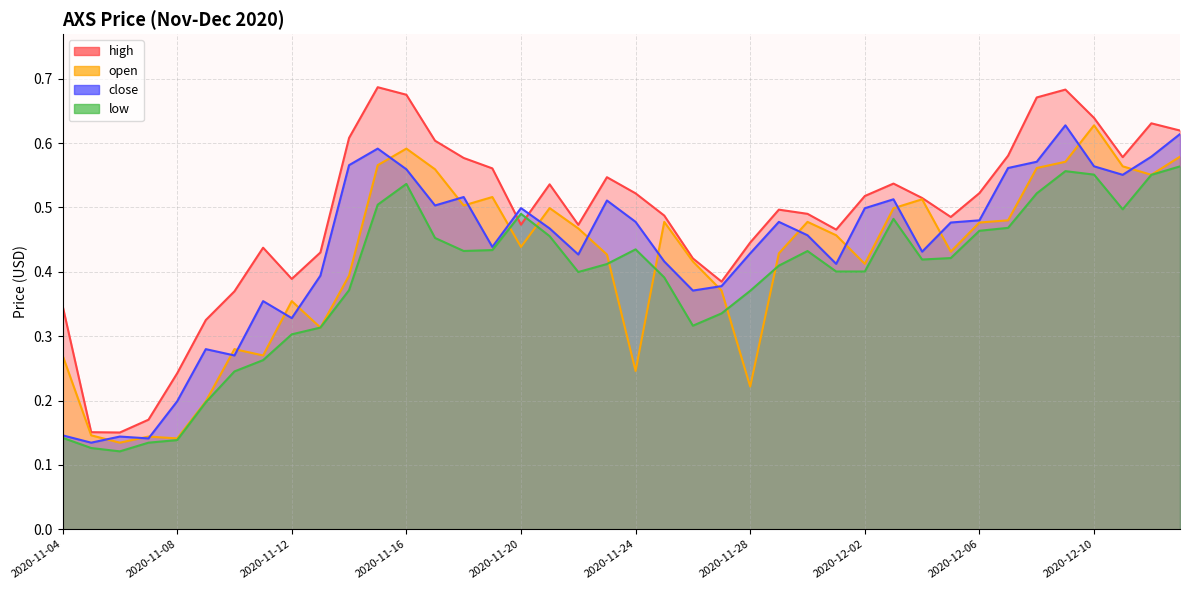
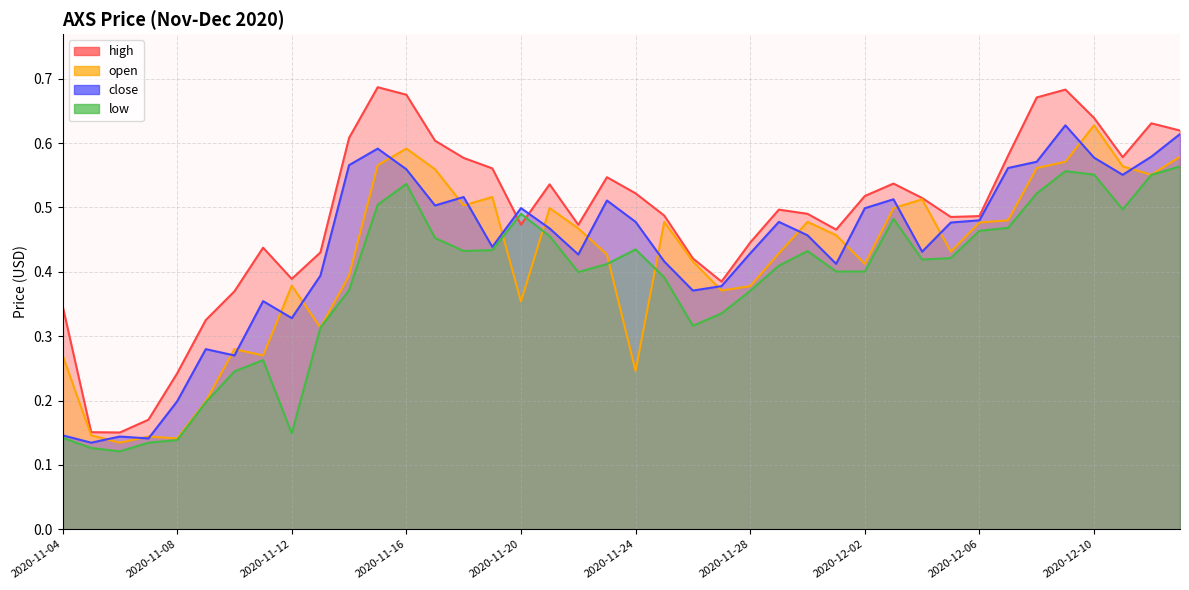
  {
    "high": {
      "2020-11-04": 0.35,
      "2020-11-08": 0.24,
      "2020-11-12": 0.39,
      "2020-11-16": 0.68,
      "2020-11-20": 0.47,
      "2020-11-24": 0.52,
      "2020-11-28": 0.45,
      "2020-12-02": 0.52,
-     "2020-12-06": 0.52,
+     "2020-12-06": 0.49,
      "2020-12-10": 0.64
    },
    "open": {
      "2020-11-04": 0.27,
-     "2020-11-12": 0.35,
+     "2020-11-12": 0.38,
      "2020-11-16": 0.59,
-     "2020-11-20": 0.44,
+     "2020-11-20": 0.35,
      "2020-11-24": 0.25,
-     "2020-11-28": 0.22,
+     "2020-11-28": 0.38,
      "2020-12-02": 0.41,
      "2020-12-10": 0.63
    },
    "close": {
      "2020-11-08": 0.20,
      "2020-11-12": 0.33,
      "2020-11-16": 0.56,
      "2020-11-20": 0.50,
      "2020-11-24": 0.48,
      "2020-11-28": 0.43,
      "2020-12-02": 0.50,
-     "2020-12-10": 0.56
+     "2020-12-10": 0.58
    },
    "low": {
-     "2020-11-12": 0.30,
+     "2020-11-12": 0.15,
      "2020-11-16": 0.54,
      "2020-11-20": 0.49,
      "2020-11-24": 0.43,
      "2020-11-28": 0.37,
      "2020-12-02": 0.40,
      "2020-12-06": 0.46,
      "2020-12-10": 0.55
    }
  }
